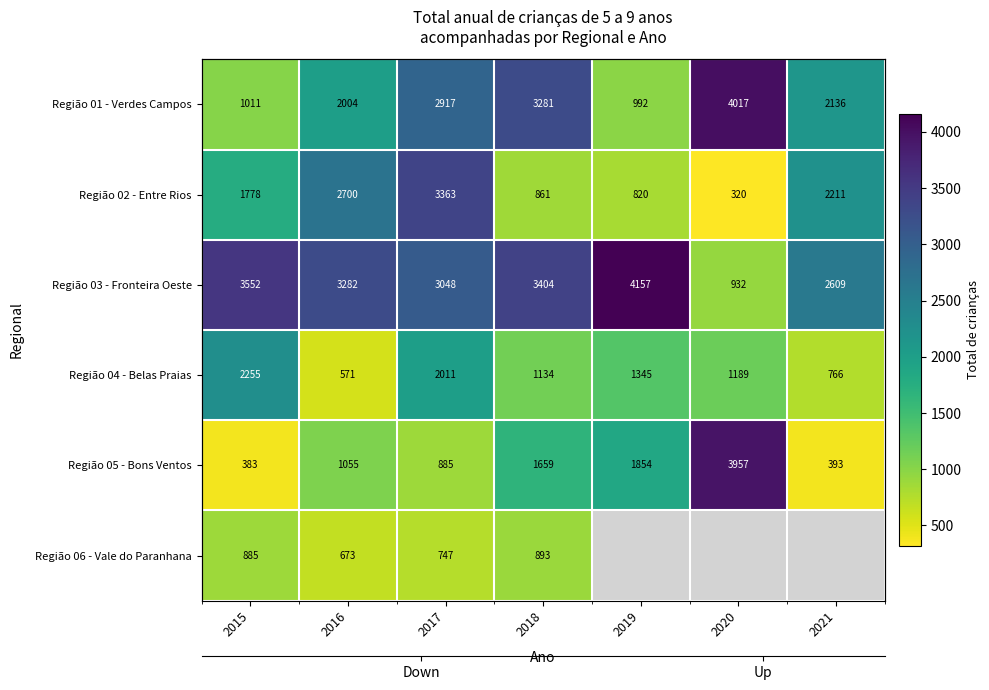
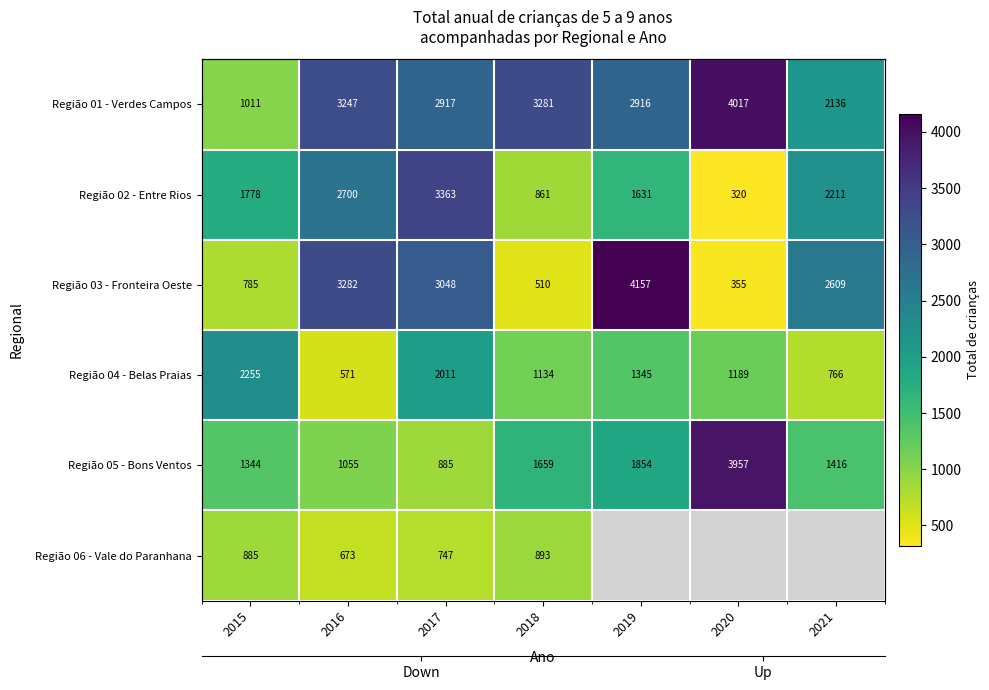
  {
    "Região 01 - Verdes Campos": {
      "2015": 1011,
-     "2016": 2004,
+     "2016": 3247,
      "2017": 2917,
      "2018": 3281,
-     "2019": 992,
+     "2019": 2916,
      "2020": 4017,
      "2021": 2136
    },
    "Região 02 - Entre Rios": {
      "2015": 1778,
      "2016": 2700,
      "2017": 3363,
      "2018": 861,
-     "2019": 820,
+     "2019": 1631,
      "2020": 320,
      "2021": 2211
    },
    "Região 03 - Fronteira Oeste": {
-     "2015": 3552,
+     "2015": 785,
      "2016": 3282,
      "2017": 3048,
-     "2018": 3404,
+     "2018": 510,
      "2019": 4157,
-     "2020": 932,
+     "2020": 355,
      "2021": 2609
    },
    "Região 04 - Belas Praias": {
      "2015": 2255,
      "2016": 571,
      "2017": 2011,
      "2018": 1134,
      "2019": 1345,
      "2020": 1189,
      "2021": 766
    },
    "Região 05 - Bons Ventos": {
-     "2015": 383,
+     "2015": 1344,
      "2016": 1055,
      "2017": 885,
      "2018": 1659,
      "2019": 1854,
      "2020": 3957,
-     "2021": 393
+     "2021": 1416
    },
    "Região 06 - Vale do Paranhana": {
      "2015": 885,
      "2016": 673,
      "2017": 747,
      "2018": 893
    }
  }
